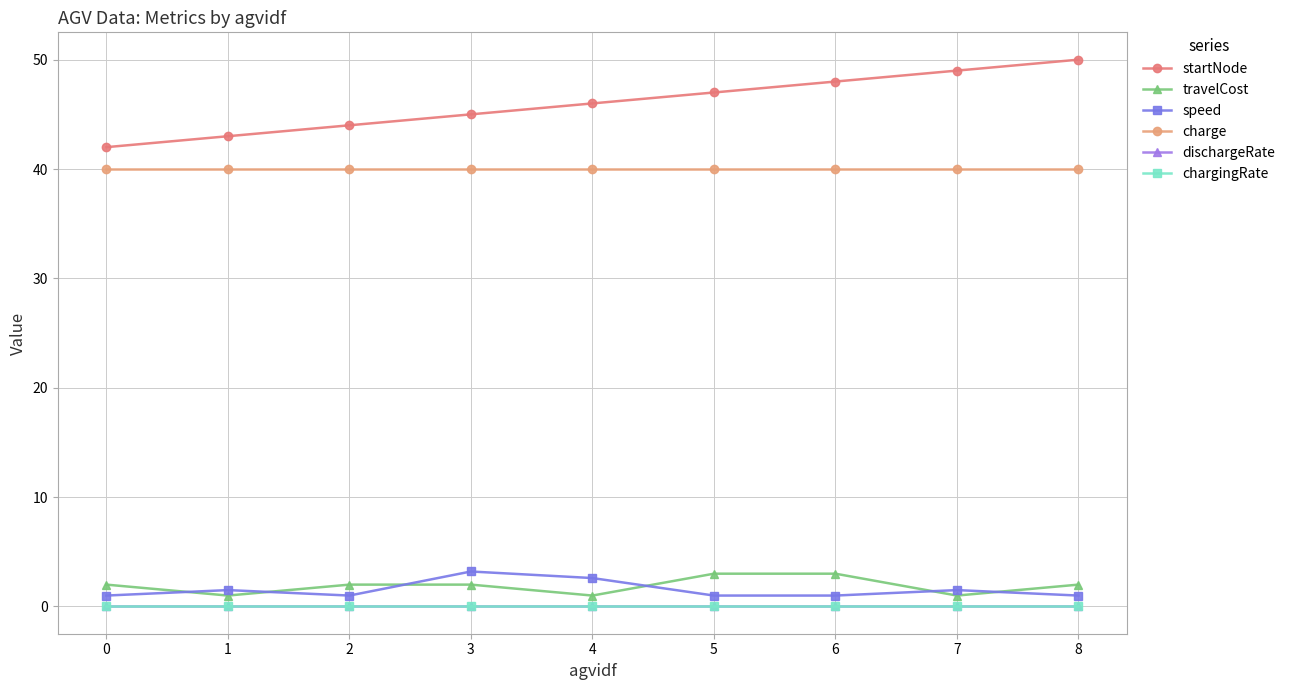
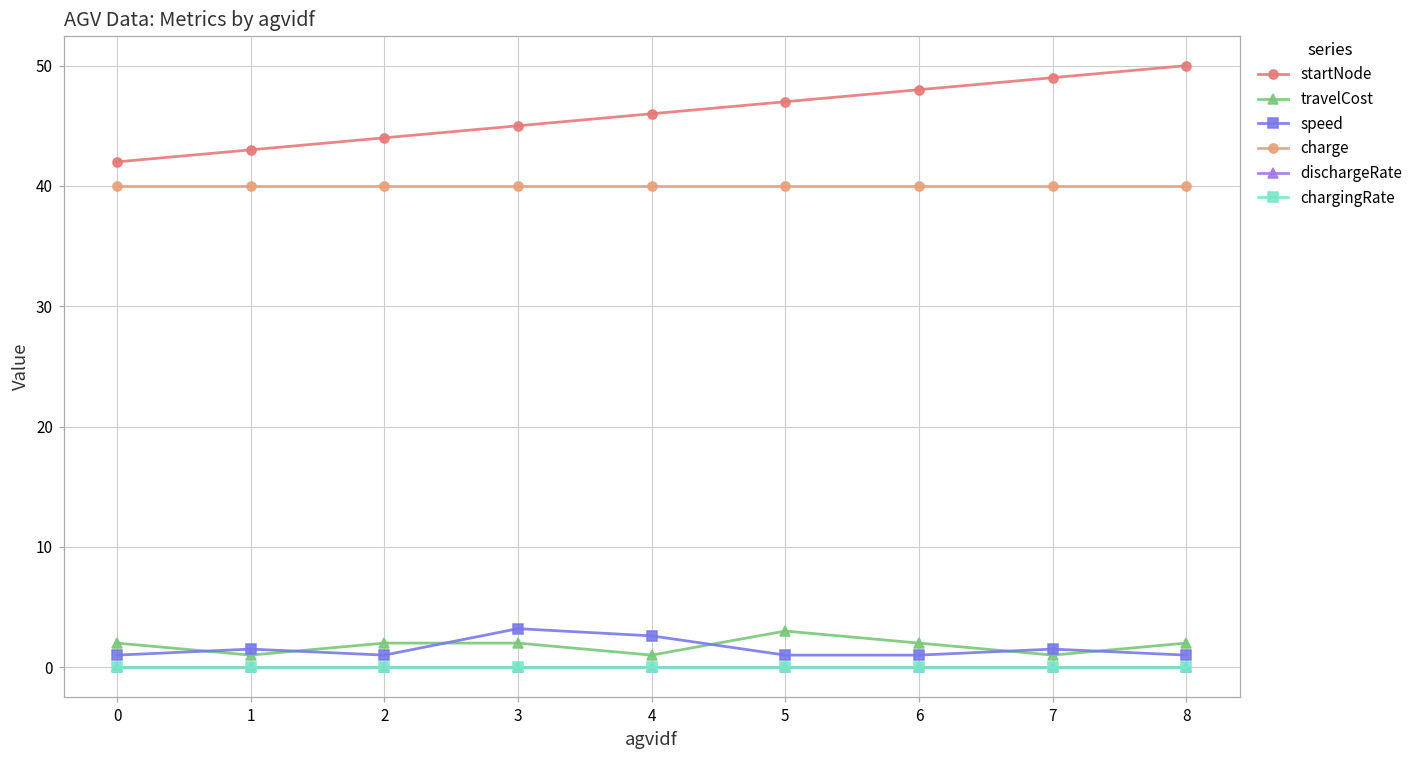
  {
    "travelCost": {
      "0": 2,
      "1": 1,
      "2": 2,
      "3": 2,
      "4": 1,
      "5": 3,
-     "6": 3,
+     "6": 2,
      "7": 1,
      "8": 2
    },
    "speed": {
      "0": 1,
      "1": 1.5,
      "2": 1,
      "3": 3,
      "4": 2.6,
      "5": 1,
      "6": 1,
      "7": 1.5,
      "8": 1
    },
    "chargingRate": {
      "0": 0,
      "1": 0,
      "2": 0,
      "3": 0,
      "4": 0,
      "5": 0,
      "6": 0,
      "7": 0,
      "8": 0
    }
  }
